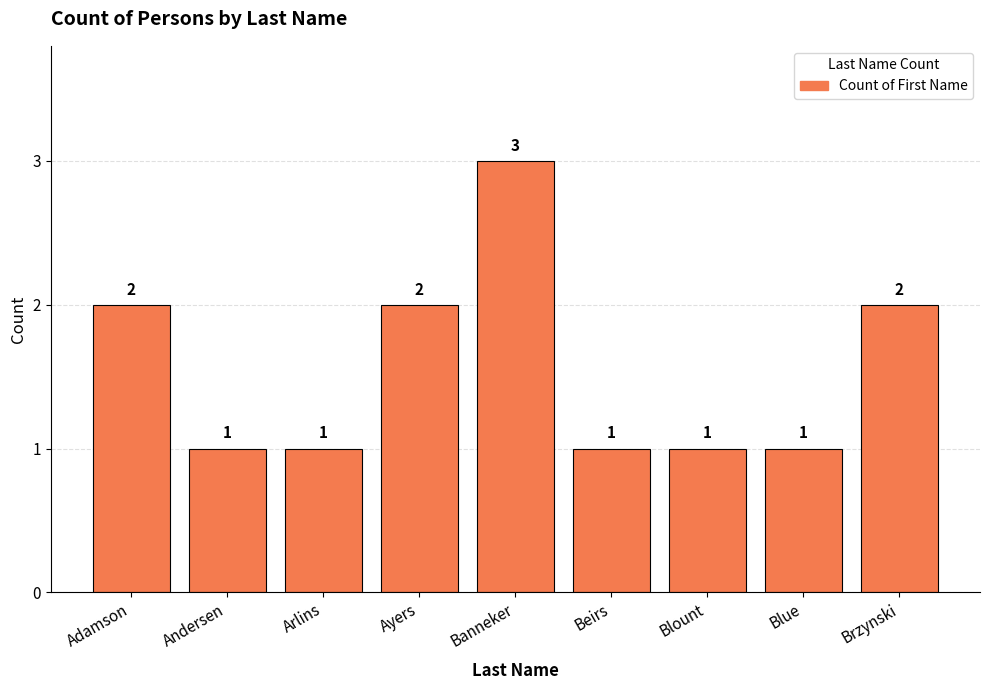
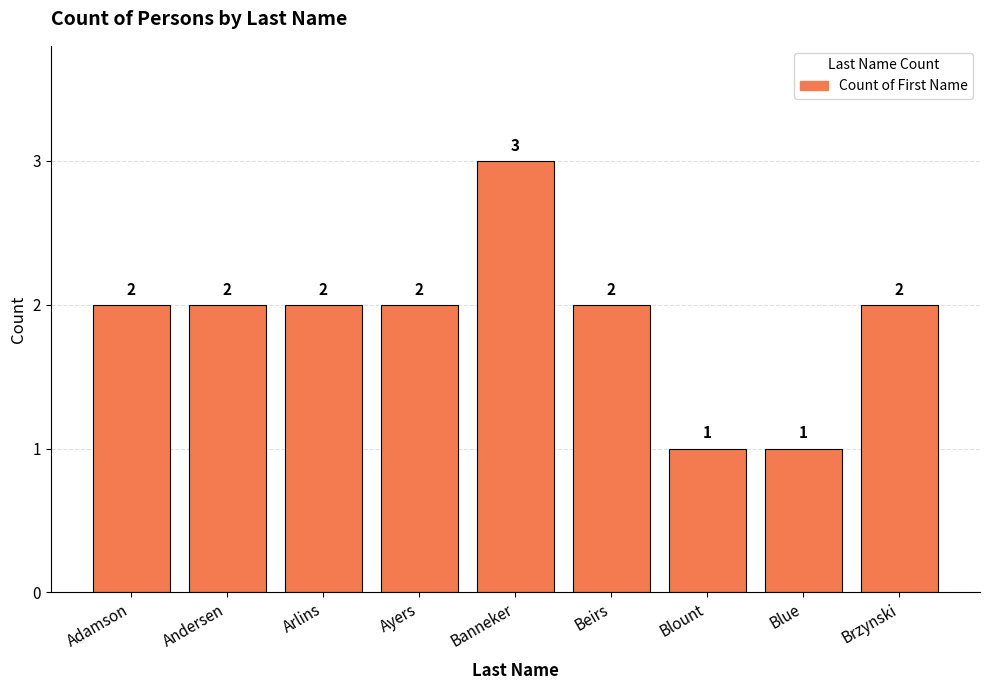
  {
    "Adamson": 2,
-   "Andersen": 1,
-   "Arlins": 1,
+   "Andersen": 2,
+   "Arlins": 2,
    "Ayers": 2,
    "Banneker": 3,
-   "Beirs": 1,
+   "Beirs": 2,
    "Blount": 1,
    "Blue": 1,
    "Brzynski": 2
  }
